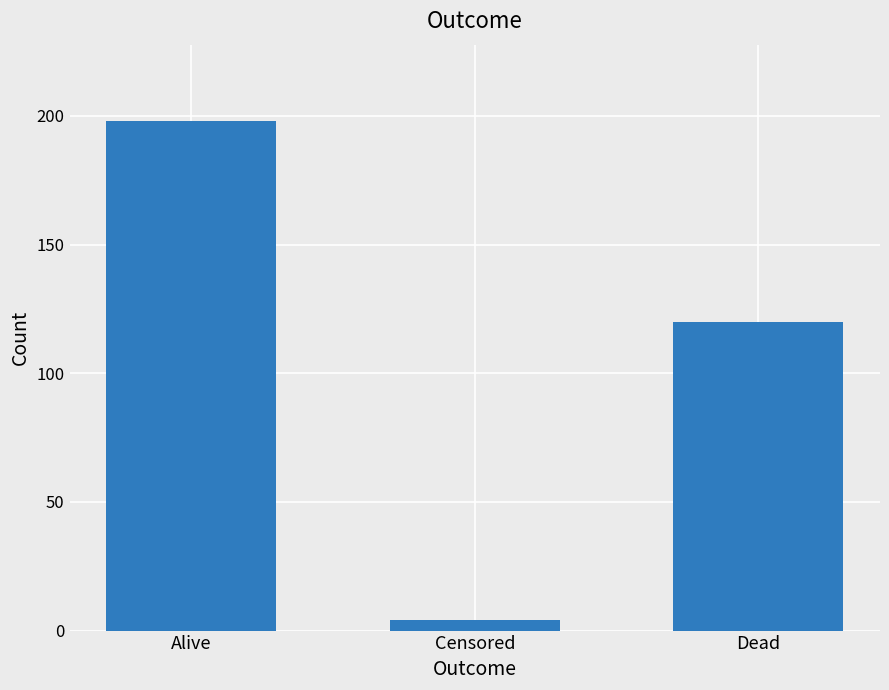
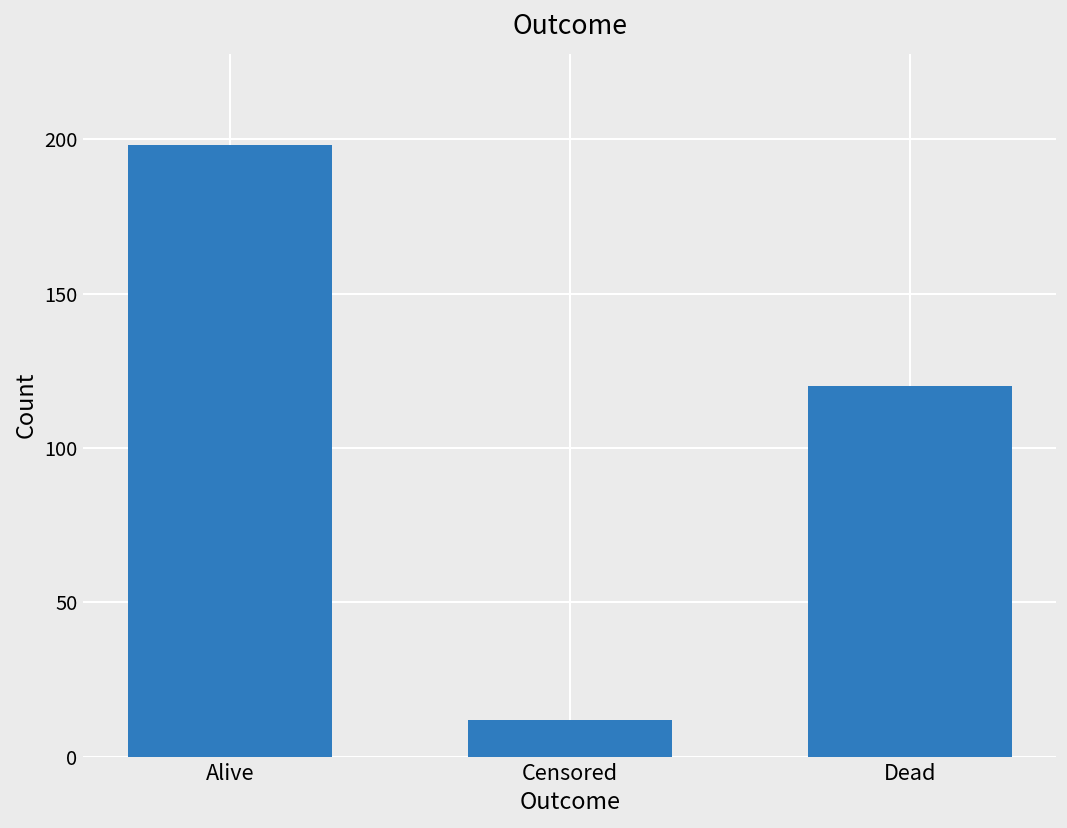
  {
    "Alive": 198,
-   "Censored": 4,
+   "Censored": 12,
    "Dead": 120
  }
